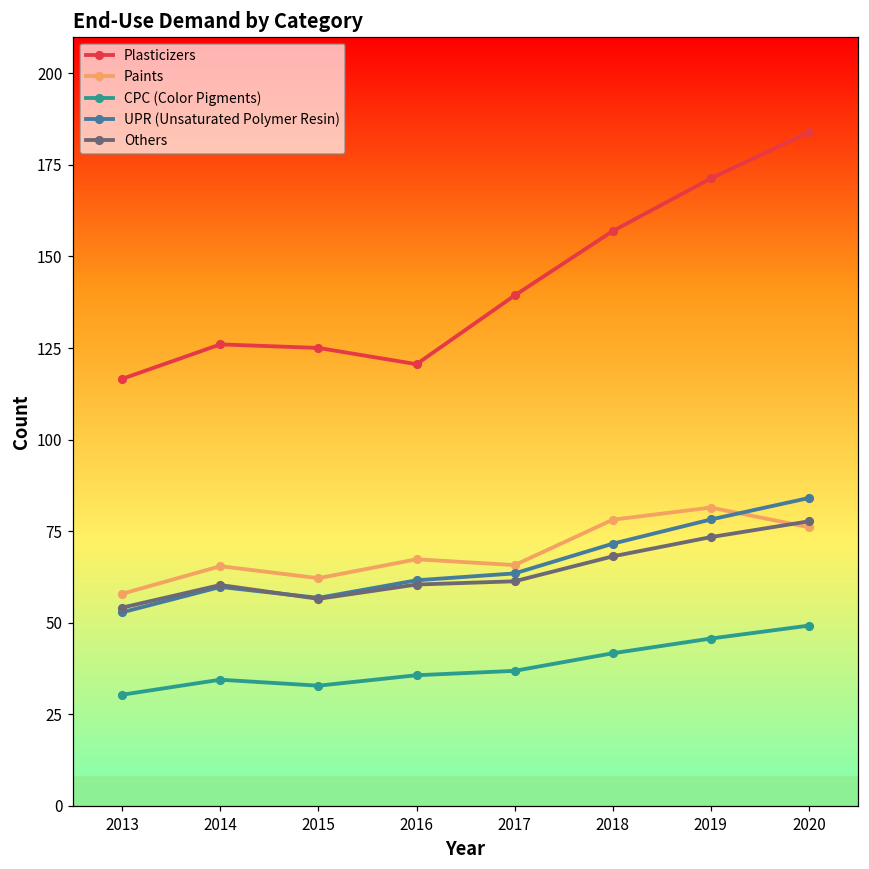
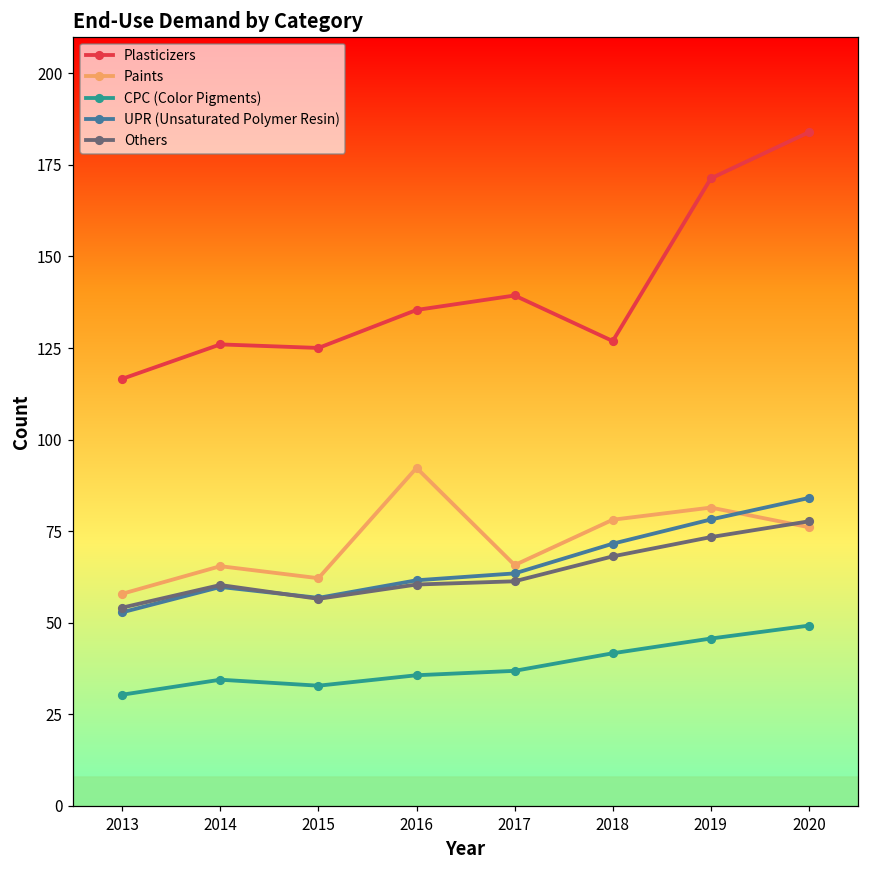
  {
    "Plasticizers": {
      "2013": 117,
      "2014": 126,
      "2015": 125,
-     "2016": 121,
+     "2016": 135,
      "2017": 139,
-     "2018": 157,
+     "2018": 127,
      "2019": 171,
      "2020": 184
    },
    "Paints": {
      "2013": 58,
      "2014": 65,
      "2015": 62,
-     "2016": 67,
+     "2016": 92,
      "2017": 66,
      "2018": 78,
      "2019": 81,
      "2020": 76
    }
  }
